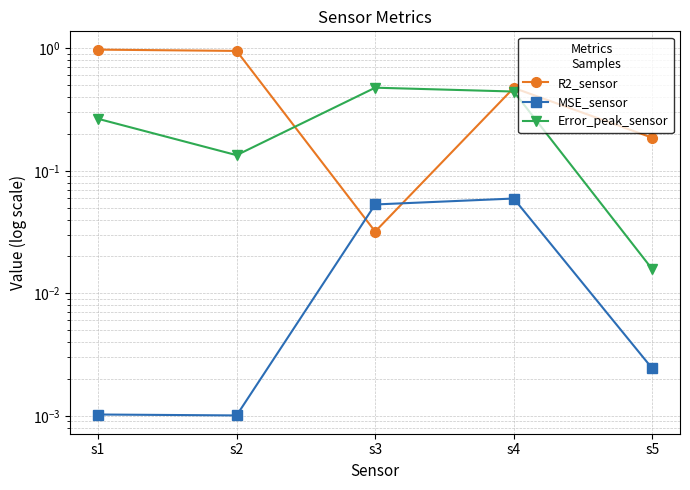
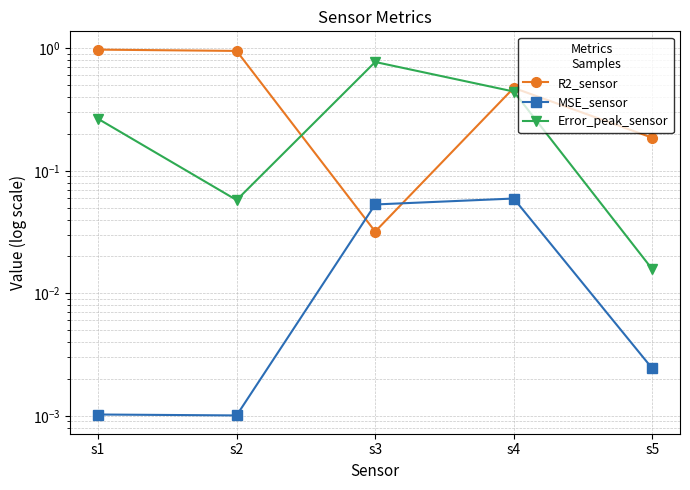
  {
    "R2_sensor": {
      "s1": 1.0,
      "s2": 1.0,
      "s3": 0.032,
      "s4": 0.47,
      "s5": 0.19
    },
    "MSE_sensor": {
      "s1": 0.0010,
      "s2": 0.0010,
      "s3": 0.053,
      "s4": 0.06,
      "s5": 0.0024
    },
    "Error_peak_sensor": {
      "s1": 0.27,
-     "s2": 0.13,
-     "s3": 0.48,
+     "s2": 0.06,
+     "s3": 0.8,
      "s4": 0.44,
      "s5": 0.016
    }
  }
